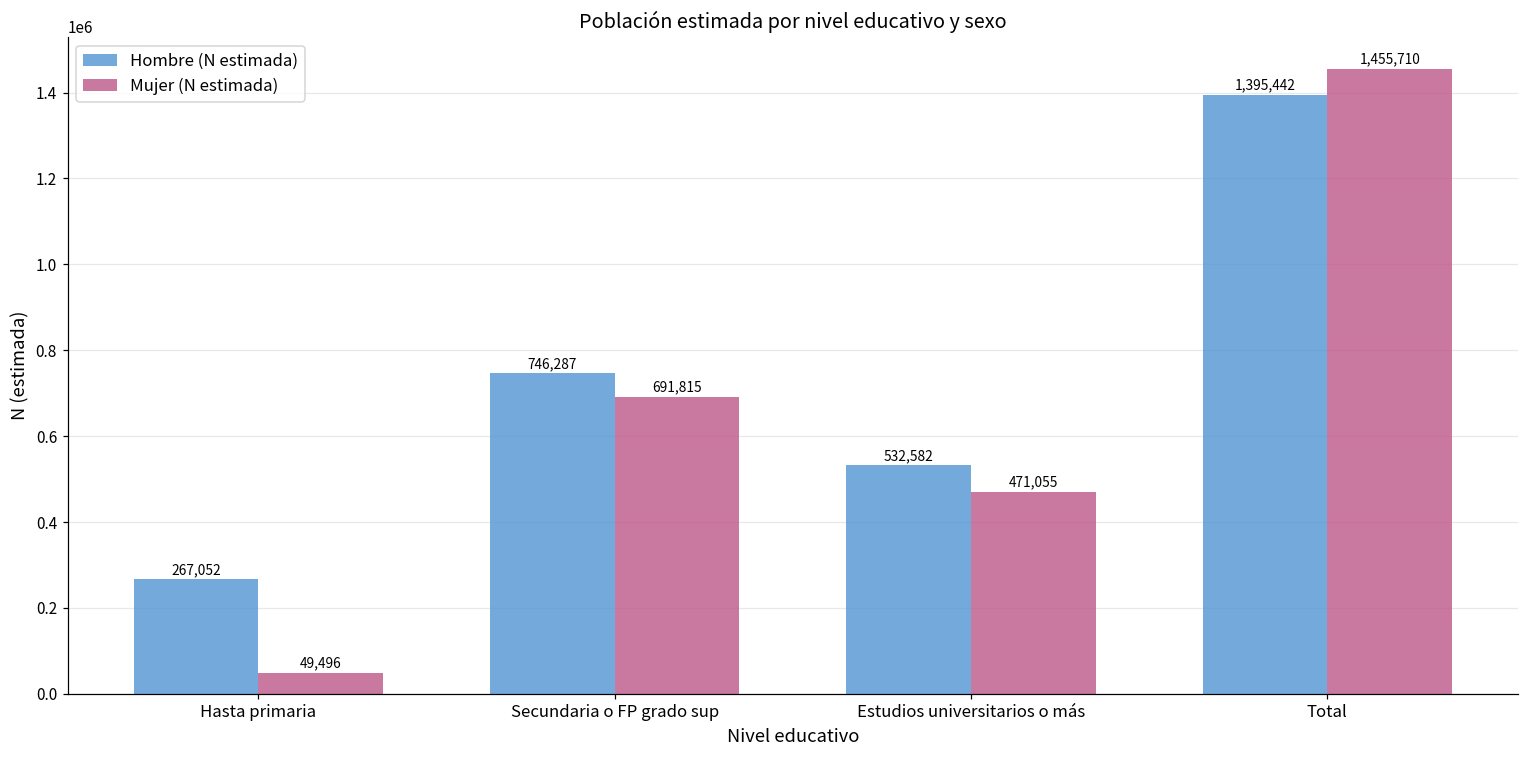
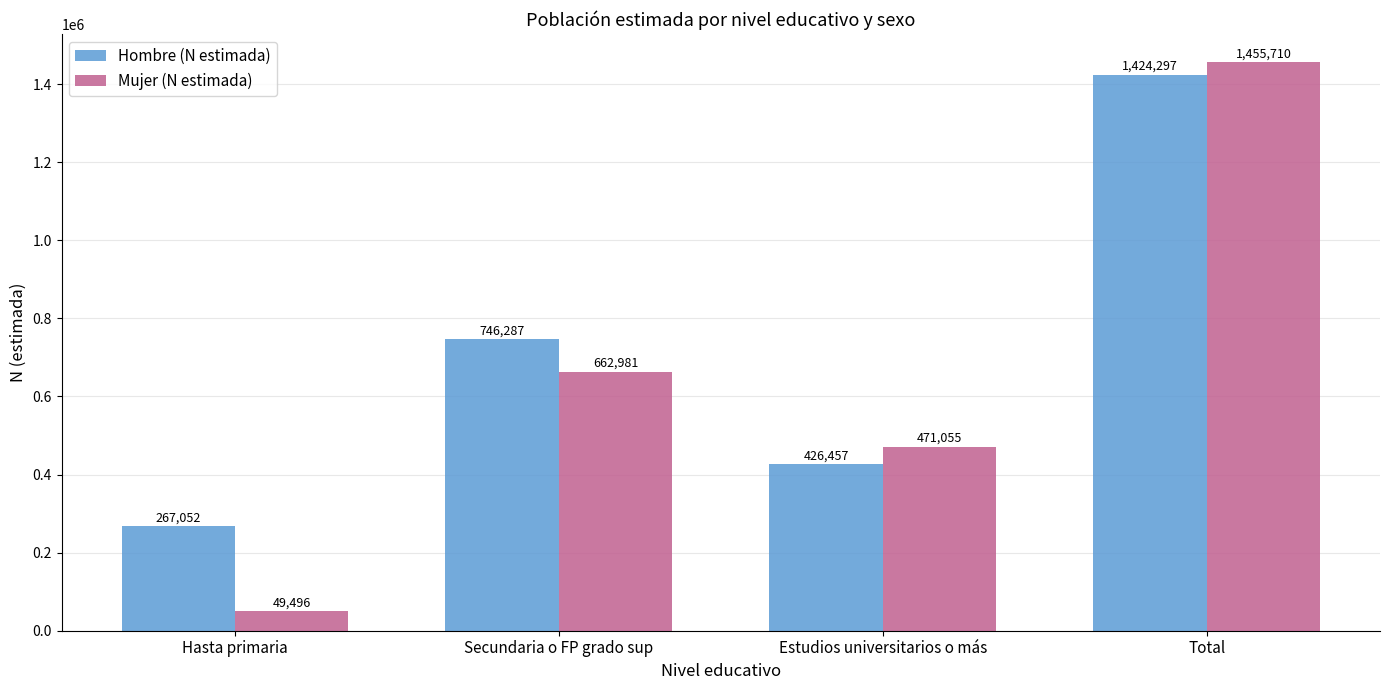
  {
    "Hombre (N estimada)": {
      "Hasta primaria": "267,052",
      "Secundaria o FP grado sup": "746,287",
-     "Estudios universitarios o más": "532,582",
-     "Total": "1,395,442"
+     "Estudios universitarios o más": "426,457",
+     "Total": "1,424,297"
    },
    "Mujer (N estimada)": {
      "Hasta primaria": "49,496",
-     "Secundaria o FP grado sup": "691,815",
+     "Secundaria o FP grado sup": "662,981",
      "Estudios universitarios o más": "471,055",
      "Total": "1,455,710"
    }
  }
